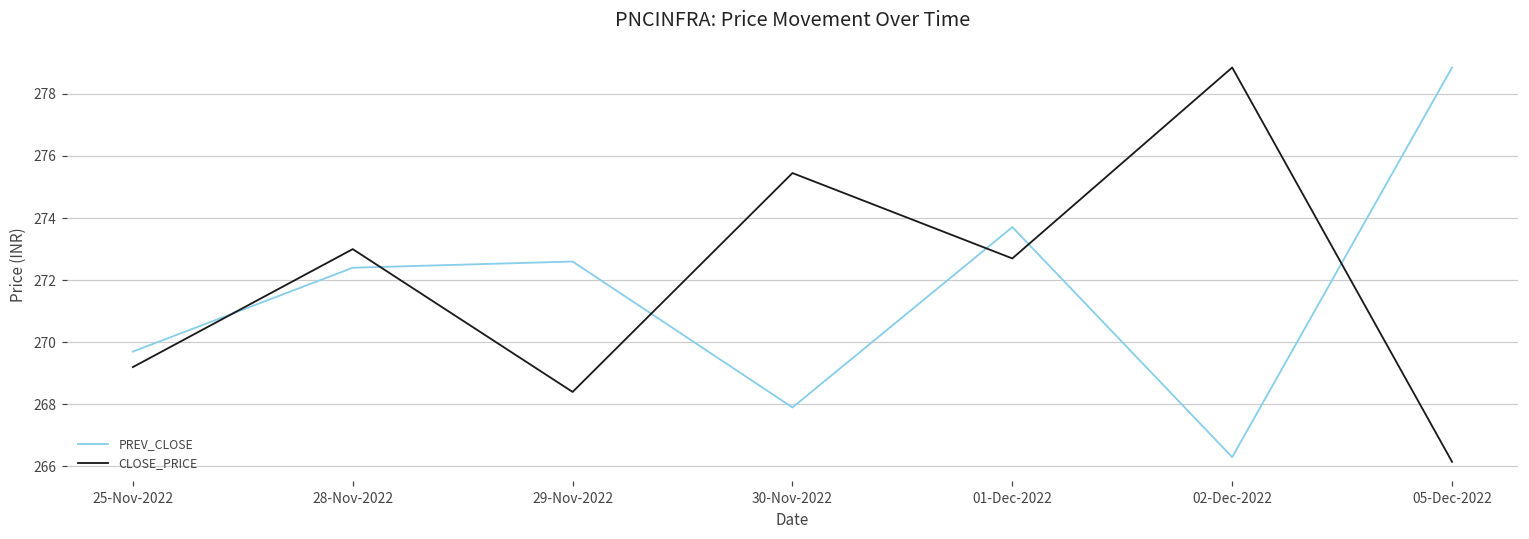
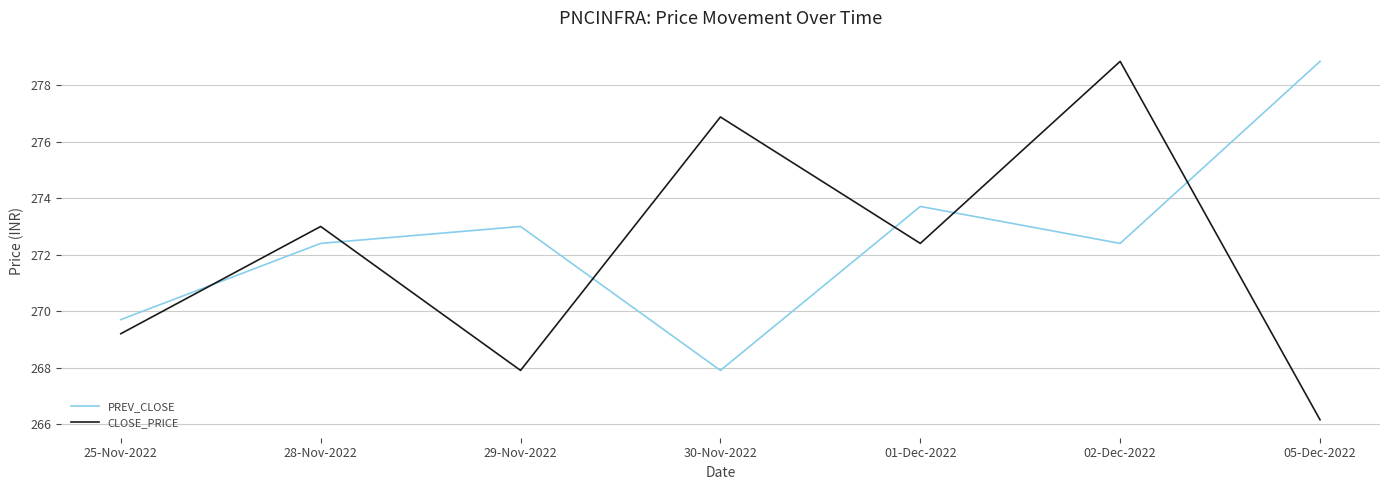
  {
    "PREV_CLOSE": {
      "25-Nov-2022": 269.7,
      "28-Nov-2022": 272.4,
-     "29-Nov-2022": 272.6,
+     "29-Nov-2022": 273.0,
      "30-Nov-2022": 267.9,
      "01-Dec-2022": 273.7,
-     "02-Dec-2022": 266.3,
+     "02-Dec-2022": 272.4,
      "05-Dec-2022": 278.9
    },
    "CLOSE_PRICE": {
      "25-Nov-2022": 269.2,
      "28-Nov-2022": 273.0,
-     "29-Nov-2022": 268.4,
-     "30-Nov-2022": 275.5,
-     "01-Dec-2022": 272.7,
+     "29-Nov-2022": 267.9,
+     "30-Nov-2022": 276.9,
+     "01-Dec-2022": 272.4,
      "02-Dec-2022": 278.9,
      "05-Dec-2022": 266.2
    }
  }
